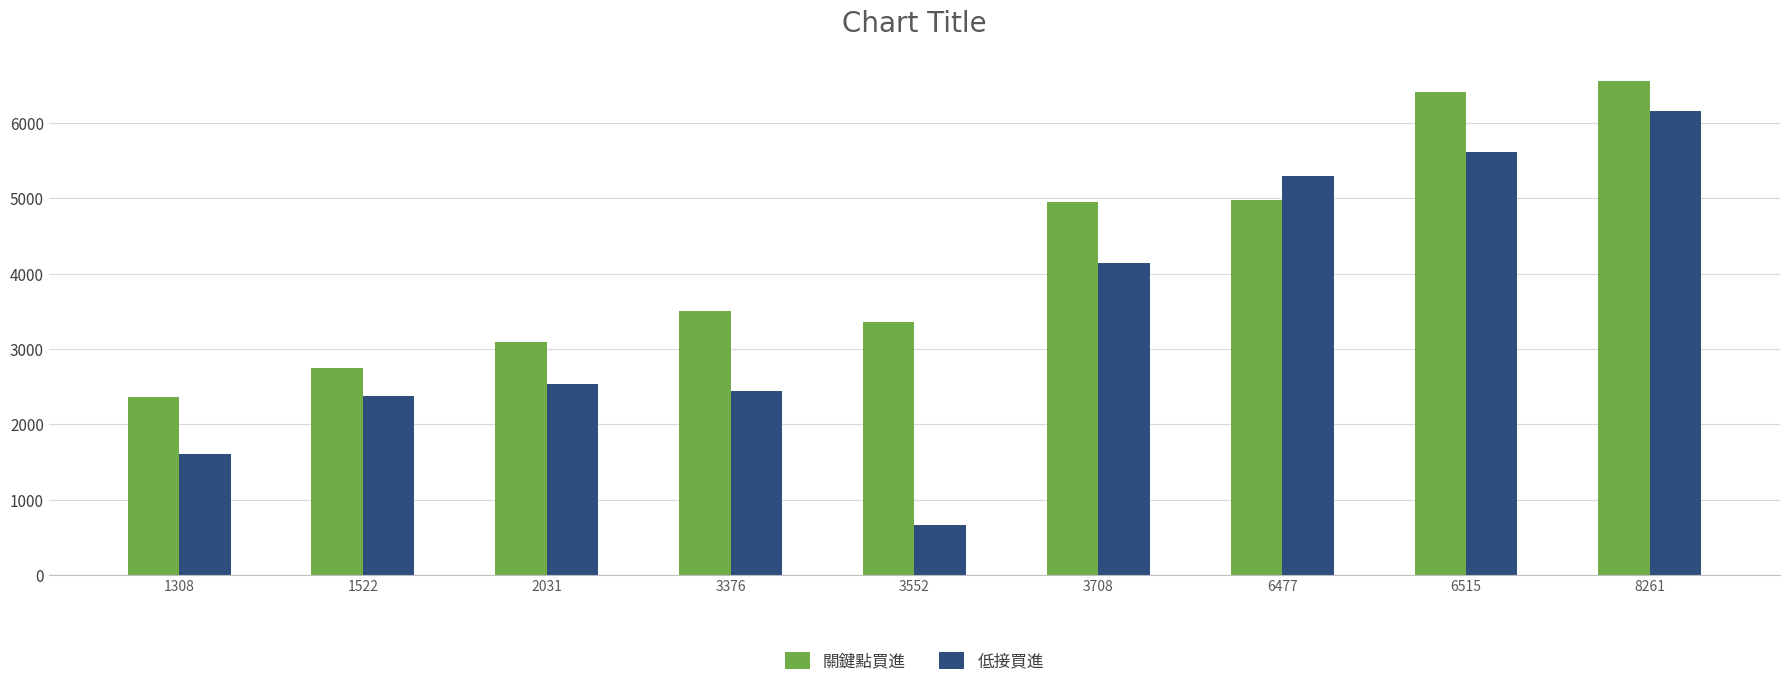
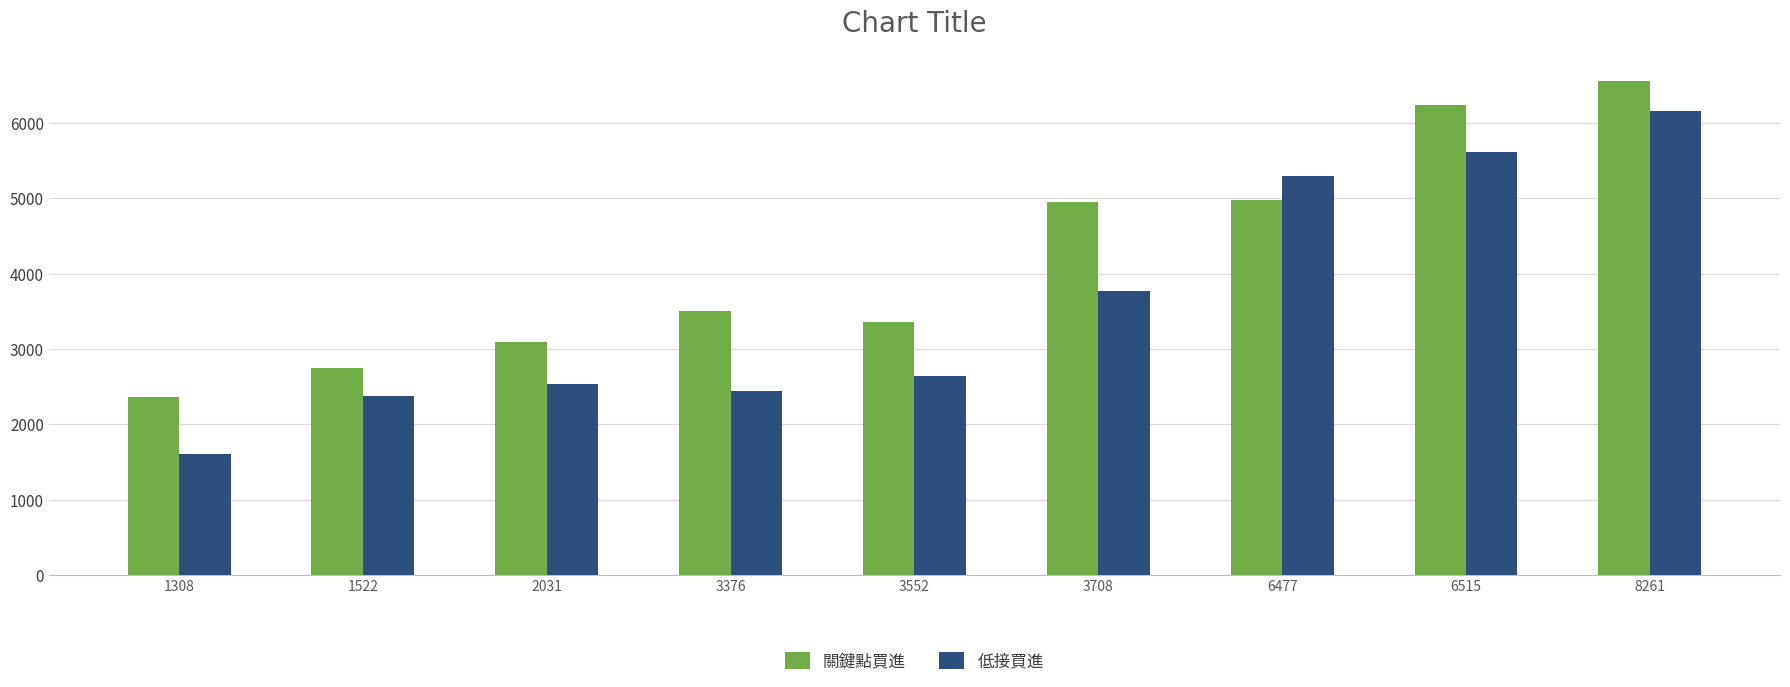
  {
    "關鍵點買進": {
      "1308": 2400,
      "1522": 2800,
      "2031": 3100,
      "3376": 3500,
      "3552": 3400,
      "3708": 5000,
      "6477": 5000,
-     "6515": 6400,
+     "6515": 6200,
      "8261": 6600
    },
    "低接買進": {
      "1308": 1600,
      "1522": 2400,
      "2031": 2500,
      "3376": 2400,
-     "3552": 700,
-     "3708": 4100,
+     "3552": 2600,
+     "3708": 3800,
      "6477": 5300,
      "6515": 5600,
      "8261": 6200
    }
  }
